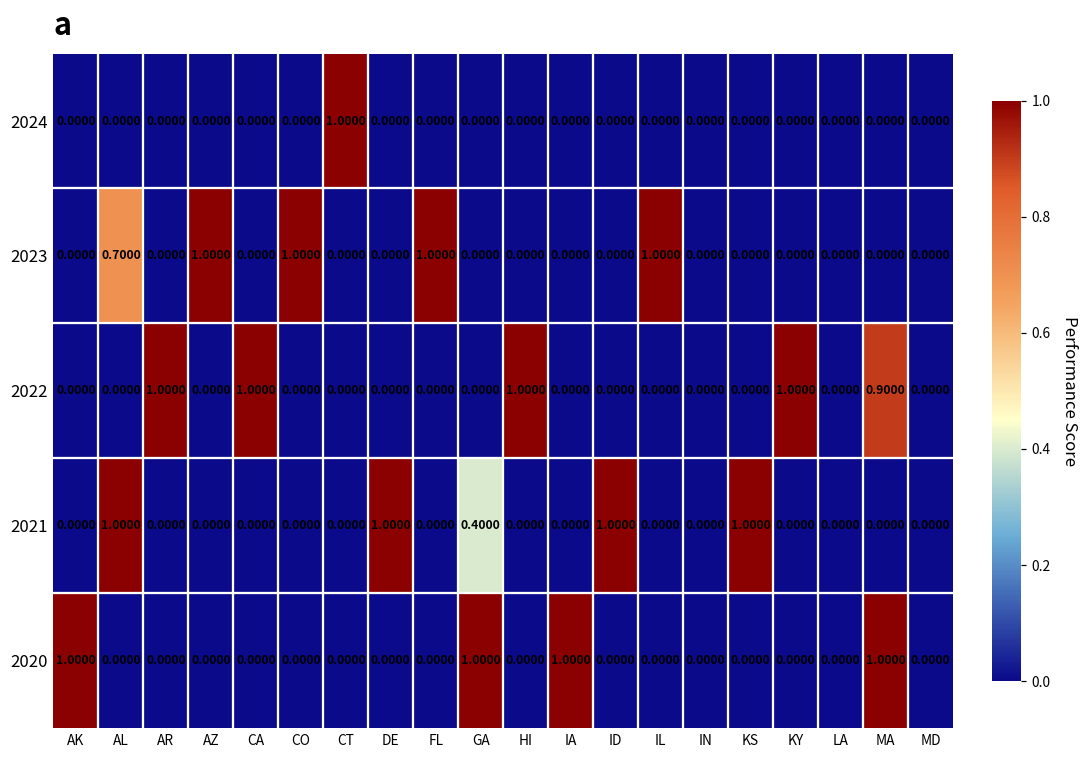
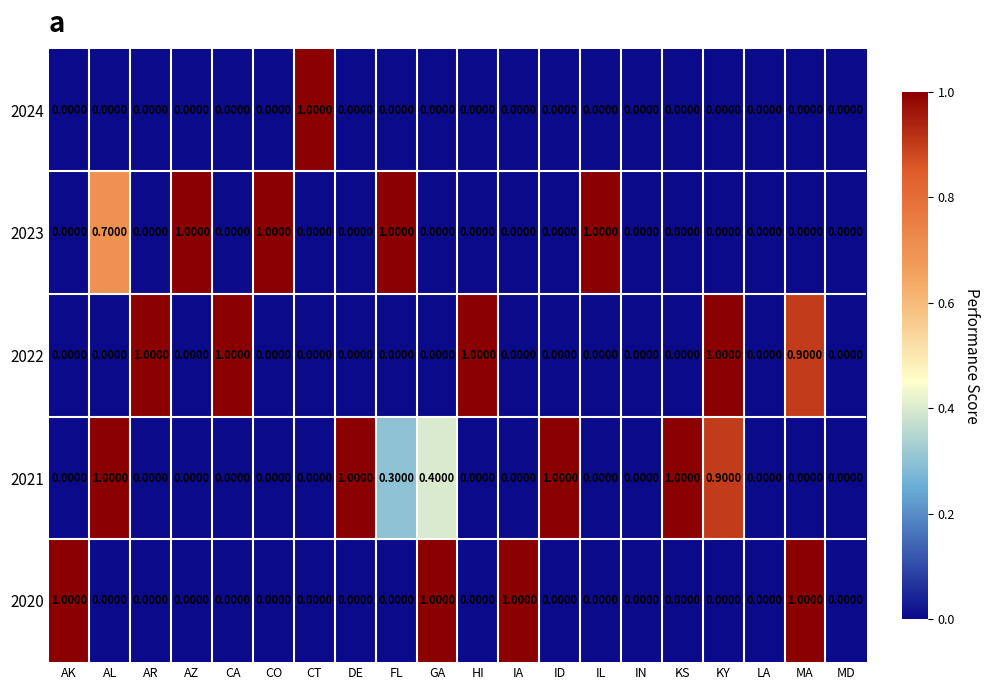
  {
    "2024": {
      "AK": 0.0000,
      "AL": 0.0000,
      "AR": 0.0000,
      "AZ": 0.0000,
      "CA": 0.0000,
      "CO": 0.0000,
      "CT": 1.0000,
      "DE": 0.0000,
      "FL": 0.0000,
      "GA": 0.0000,
      "HI": 0.0000,
      "IA": 0.0000,
      "ID": 0.0000,
      "IL": 0.0000,
      "IN": 0.0000,
      "KS": 0.0000,
      "KY": 0.0000,
      "LA": 0.0000,
      "MA": 0.0000,
      "MD": 0.0000
    },
    "2023": {
      "AK": 0.0000,
      "AL": 0.7000,
      "AR": 0.0000,
      "AZ": 1.0000,
      "CA": 0.0000,
      "CO": 1.0000,
      "CT": 0.0000,
      "DE": 0.0000,
      "FL": 1.0000,
      "GA": 0.0000,
      "HI": 0.0000,
      "IA": 0.0000,
      "ID": 0.0000,
      "IL": 1.0000,
      "IN": 0.0000,
      "KS": 0.0000,
      "KY": 0.0000,
      "LA": 0.0000,
      "MA": 0.0000,
      "MD": 0.0000
    },
    "2022": {
      "AK": 0.0000,
      "AL": 0.0000,
      "AR": 1.0000,
      "AZ": 0.0000,
      "CA": 1.0000,
      "CO": 0.0000,
      "CT": 0.0000,
      "DE": 0.0000,
      "FL": 0.0000,
      "GA": 0.0000,
      "HI": 1.0000,
      "IA": 0.0000,
      "ID": 0.0000,
      "IL": 0.0000,
      "IN": 0.0000,
      "KS": 0.0000,
      "KY": 1.0000,
      "LA": 0.0000,
      "MA": 0.9000,
      "MD": 0.0000
    },
    "2021": {
      "AK": 0.0000,
      "AL": 1.0000,
      "AR": 0.0000,
      "AZ": 0.0000,
      "CA": 0.0000,
      "CO": 0.0000,
      "CT": 0.0000,
      "DE": 1.0000,
-     "FL": 0.0000,
+     "FL": 0.3000,
      "GA": 0.4000,
      "HI": 0.0000,
      "IA": 0.0000,
      "ID": 1.0000,
      "IL": 0.0000,
      "IN": 0.0000,
      "KS": 1.0000,
-     "KY": 0.0000,
+     "KY": 0.9000,
      "LA": 0.0000,
      "MA": 0.0000,
      "MD": 0.0000
    },
    "2020": {
      "AK": 1.0000,
      "AL": 0.0000,
      "AR": 0.0000,
      "AZ": 0.0000,
      "CA": 0.0000,
      "CO": 0.0000,
      "CT": 0.0000,
      "DE": 0.0000,
      "FL": 0.0000,
      "GA": 1.0000,
      "HI": 0.0000,
      "IA": 1.0000,
      "ID": 0.0000,
      "IL": 0.0000,
      "IN": 0.0000,
      "KS": 0.0000,
      "KY": 0.0000,
      "LA": 0.0000,
      "MA": 1.0000,
      "MD": 0.0000
    }
  }
